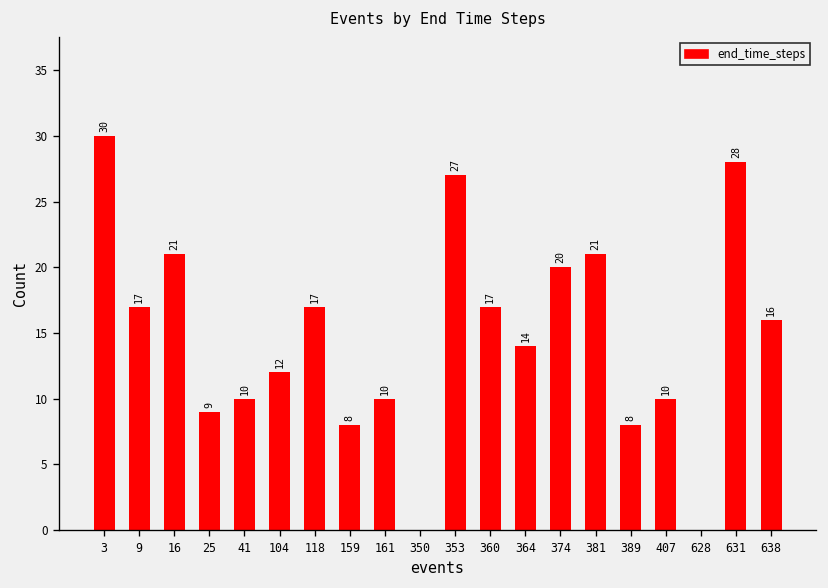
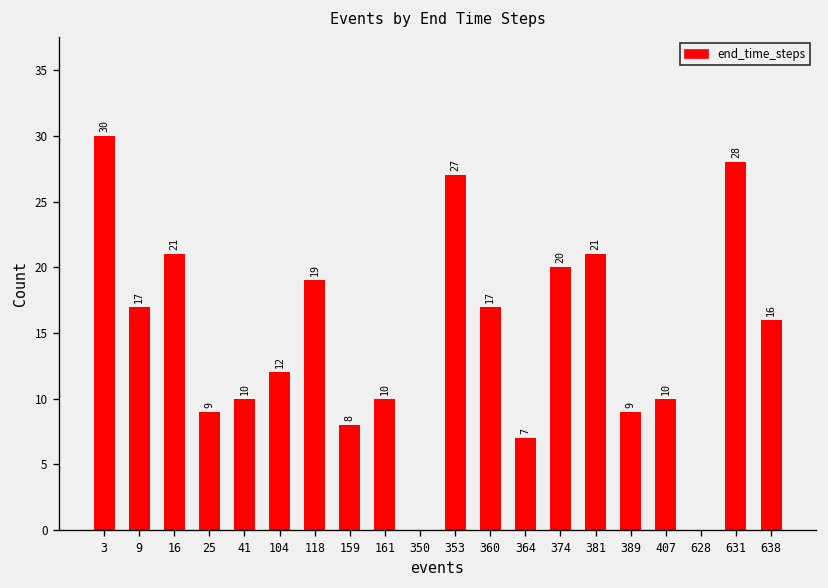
  {
    "3": 30,
    "9": 17,
    "16": 21,
    "25": 9,
    "41": 10,
    "104": 12,
-   "118": 17,
+   "118": 19,
    "159": 8,
    "161": 10,
    "353": 27,
    "360": 17,
-   "364": 14,
+   "364": 7,
    "374": 20,
    "381": 21,
-   "389": 8,
+   "389": 9,
    "407": 10,
    "631": 28,
    "638": 16
  }
